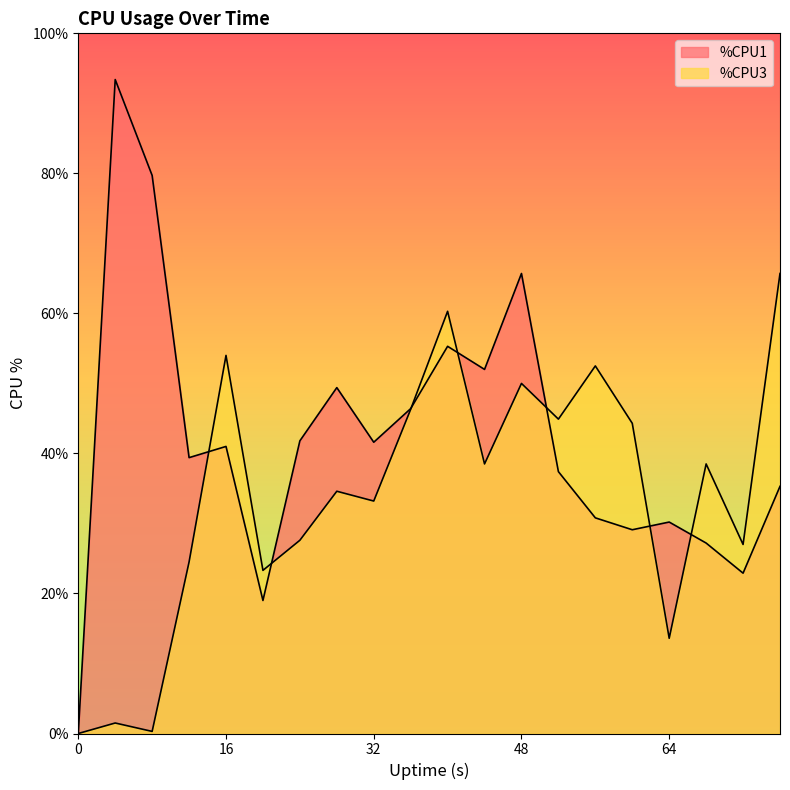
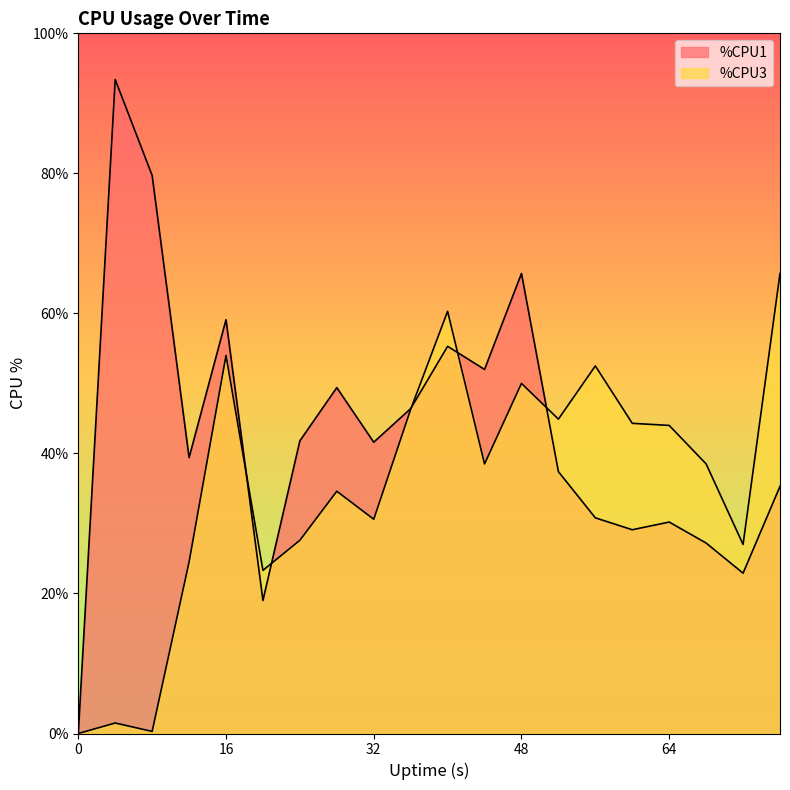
  {
    "%CPU1": {
-     "16": "41%",
+     "16": "59%",
      "32": "42%",
      "48": "66%",
      "64": "30%"
    },
    "%CPU3": {
      "16": "54%",
-     "32": "33%",
+     "32": "31%",
      "48": "50%",
-     "64": "14%"
+     "64": "44%"
    }
  }
